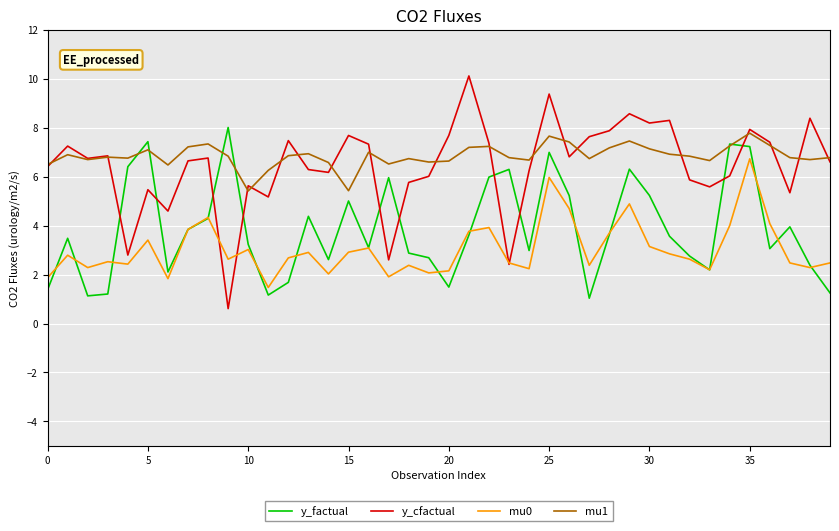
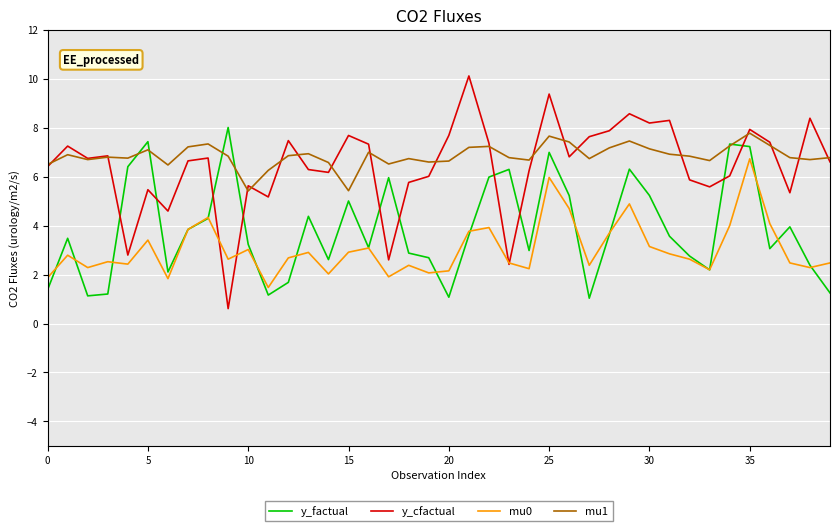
  {
    "y_factual": {
      "0": 1.4,
      "5": 7.4,
      "10": 3.2,
      "15": 5.0,
-     "20": 1.5,
+     "20": 1.1,
      "25": 7.0,
      "30": 5.2,
      "35": 7.2
    },
    "y_cfactual": {
      "5": 5.5,
      "10": 5.6,
      "15": 7.7,
      "20": 7.7,
      "25": 9.4,
      "30": 8.2,
      "35": 7.9
    },
    "mu0": {
      "0": 1.9,
      "5": 3.4,
      "10": 3.0,
      "15": 2.9,
      "20": 2.2,
      "25": 6.0,
      "30": 3.1,
      "35": 6.7
    },
    "mu1": {
      "5": 7.1,
      "10": 5.4,
      "15": 5.4,
      "20": 6.6,
      "25": 7.7,
      "30": 7.1,
      "35": 7.8
    }
  }
